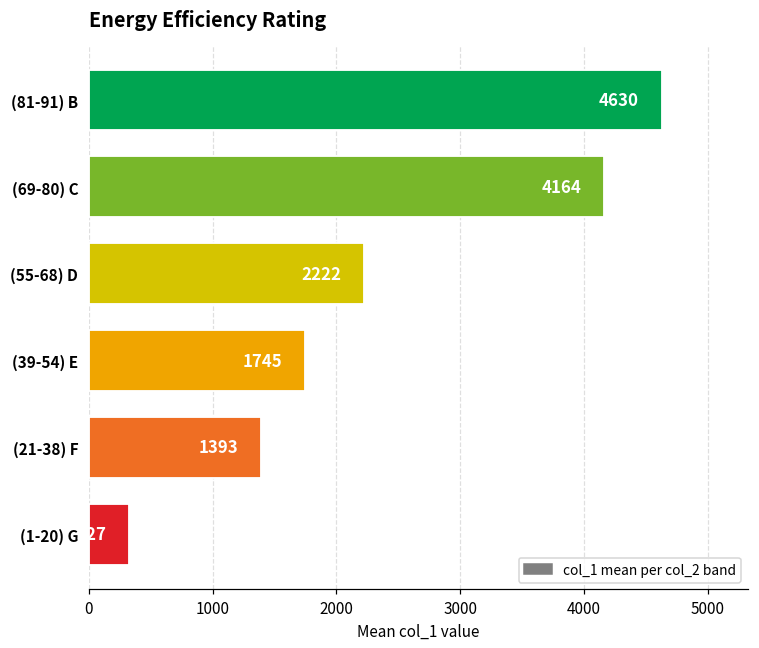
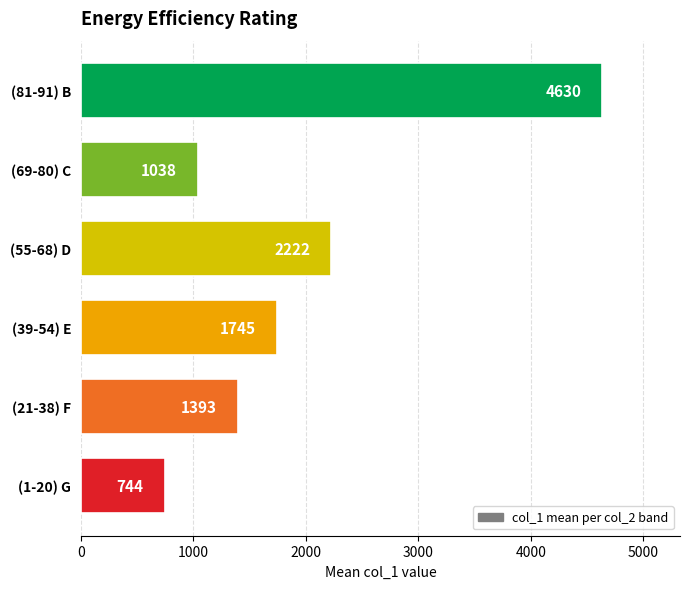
  {
    "(81-91) B": 4630,
-   "(69-80) C": 4164,
+   "(69-80) C": 1038,
    "(55-68) D": 2222,
    "(39-54) E": 1745,
    "(21-38) F": 1393,
-   "(1-20) G": 330
+   "(1-20) G": 740
  }
